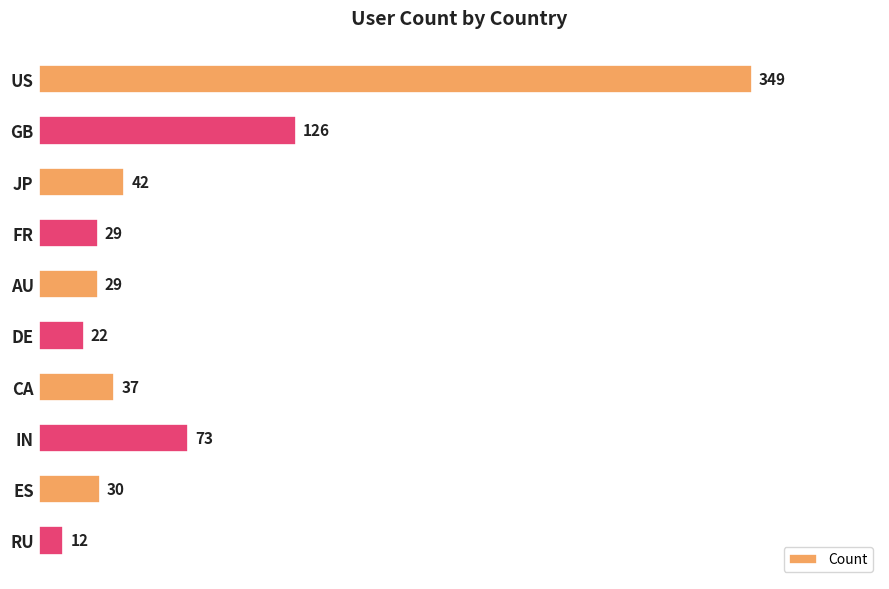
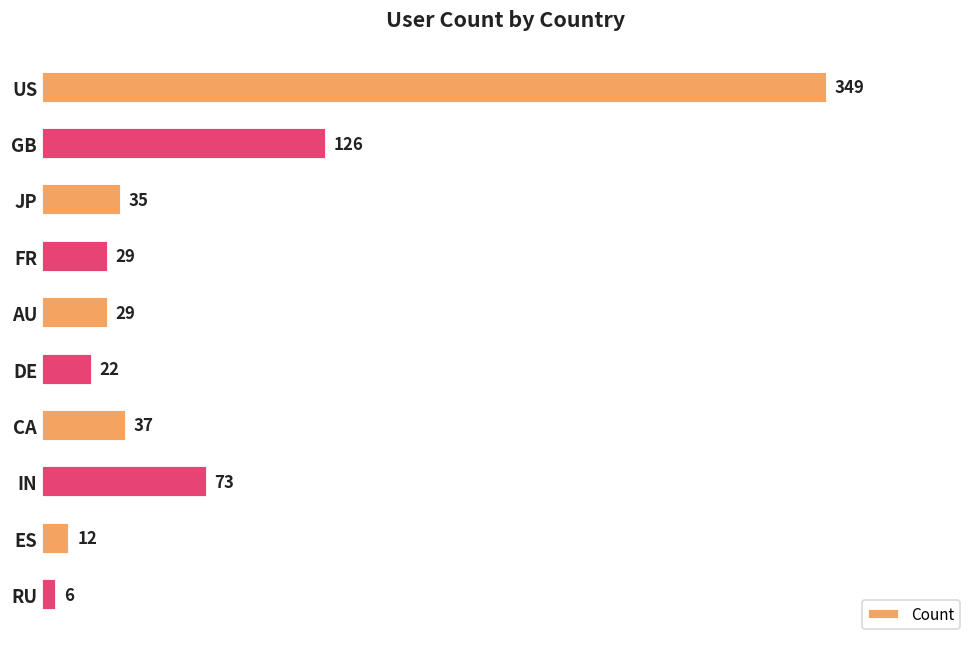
  {
    "US": 349,
    "GB": 126,
-   "JP": 42,
+   "JP": 35,
    "FR": 29,
    "AU": 29,
    "DE": 22,
    "CA": 37,
    "IN": 73,
-   "ES": 30,
-   "RU": 12
+   "ES": 12,
+   "RU": 6
  }
